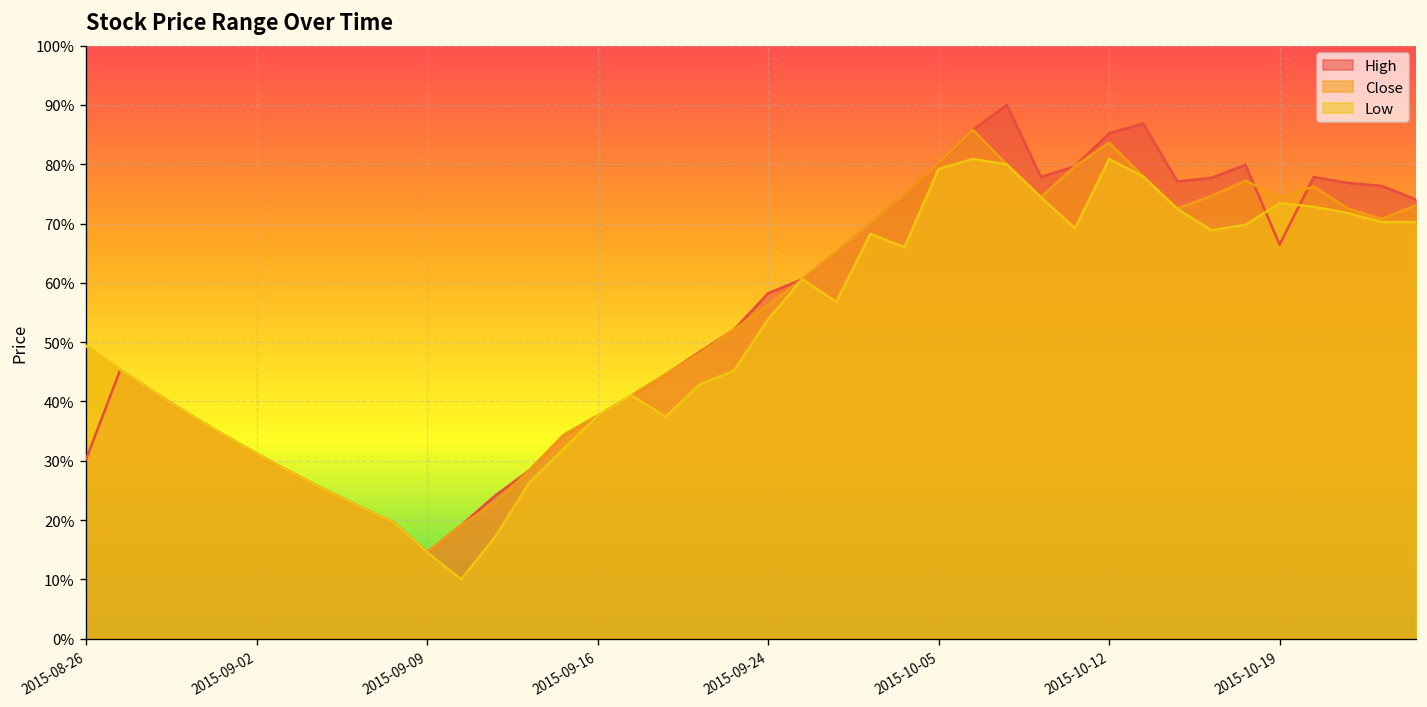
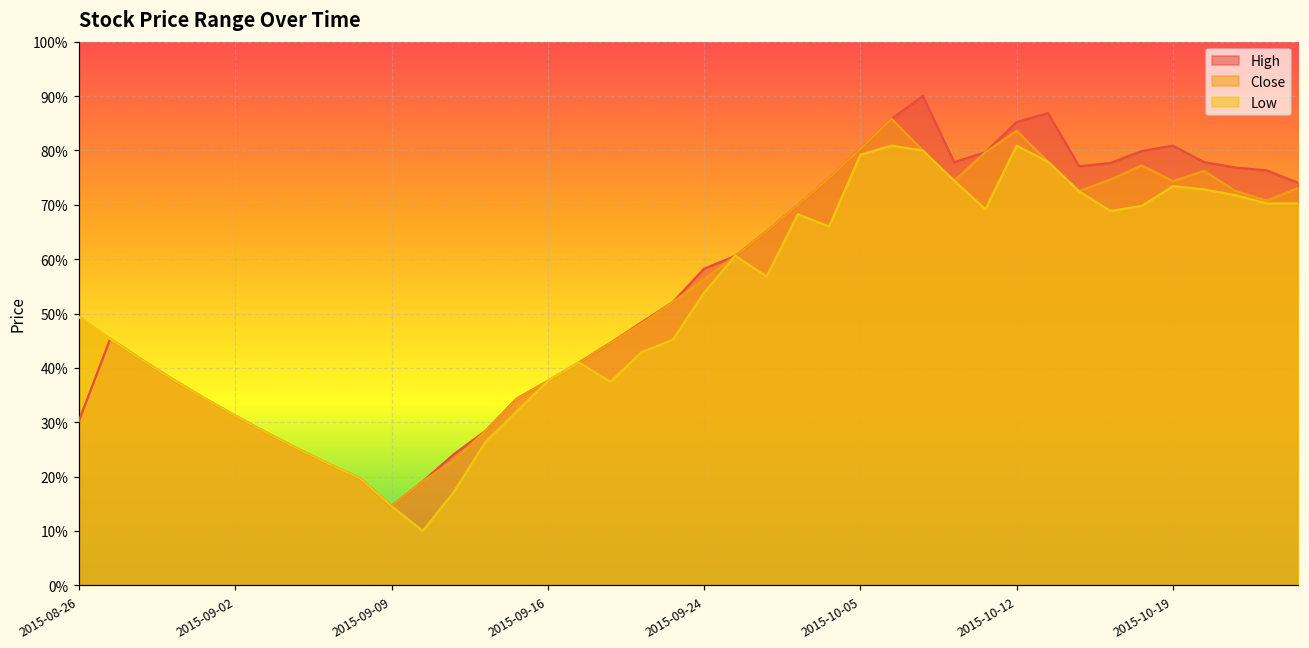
  {
    "High": {
      "2015-08-26": "30%",
      "2015-09-24": "58%",
      "2015-10-12": "85%",
-     "2015-10-19": "66%"
+     "2015-10-19": "81%"
    }
  }
